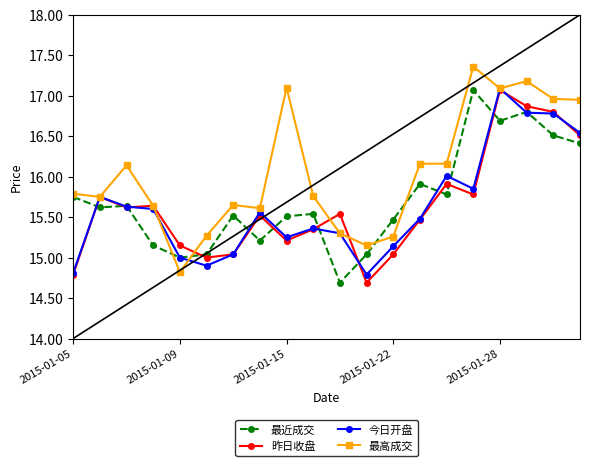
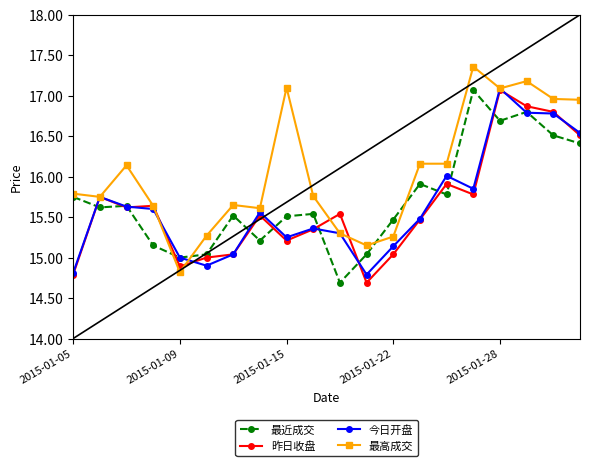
  {
    "最近成交": {
      "2015-01-05": 15.8,
      "2015-01-15": 15.5,
      "2015-01-22": 15.5,
      "2015-01-28": 16.7
    },
    "昨日收盘": {
-     "2015-01-09": 15.2,
+     "2015-01-09": 14.9,
      "2015-01-15": 15.2,
      "2015-01-22": 15.0
    },
    "今日开盘": {
      "2015-01-15": 15.3,
      "2015-01-22": 15.1
    },
    "最高成交": {
      "2015-01-05": 15.8,
      "2015-01-09": 14.8,
      "2015-01-15": 17.1,
      "2015-01-22": 15.3
    }
  }
